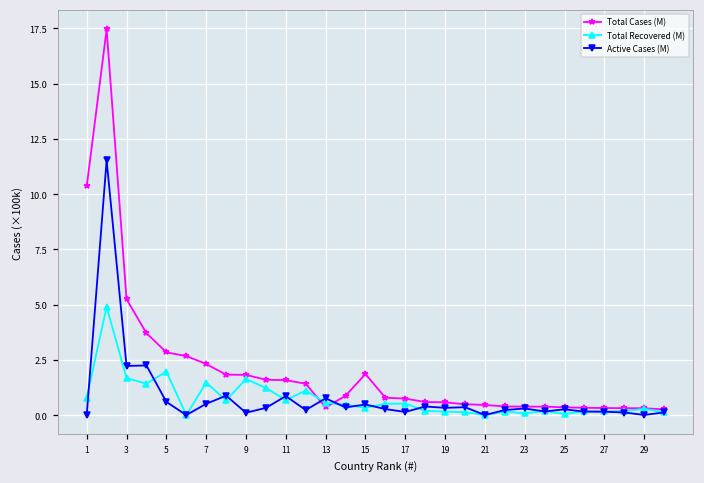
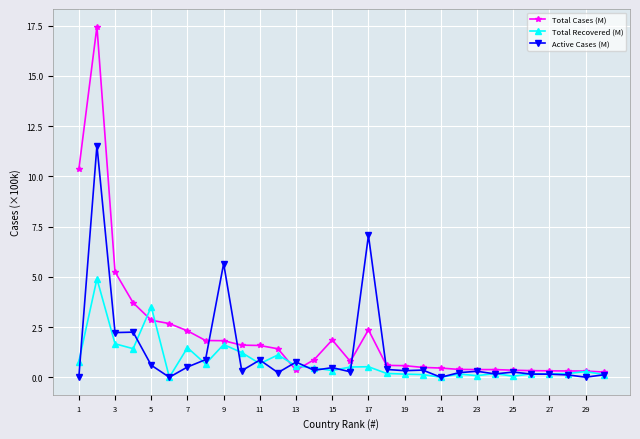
  {
    "Total Cases (M)": {
      "1": 10.3,
      "3": 5.2,
      "5": 2.8,
      "7": 2.3,
      "9": 1.8,
      "11": 1.6,
      "13": 0.4,
      "15": 1.9,
-     "17": 0.7,
+     "17": 2.4,
      "19": 0.6,
      "21": 0.5,
      "27": 0.3
    },
    "Total Recovered (M)": {
      "1": 0.8,
      "3": 1.7,
-     "5": 2.0,
+     "5": 3.5,
      "7": 1.5,
      "9": 1.6,
      "11": 0.7,
      "13": 0.6,
      "15": 0.3,
      "17": 0.5,
      "19": 0.2,
      "23": 0.1,
      "25": 0.0
    },
    "Active Cases (M)": {
      "1": 0.0,
      "3": 2.2,
      "5": 0.6,
      "7": 0.5,
-     "9": 0.1,
+     "9": 5.7,
      "11": 0.9,
      "13": 0.8,
      "15": 0.5,
-     "17": 0.1,
+     "17": 7.1,
      "19": 0.3,
      "29": 0.0
    }
  }
